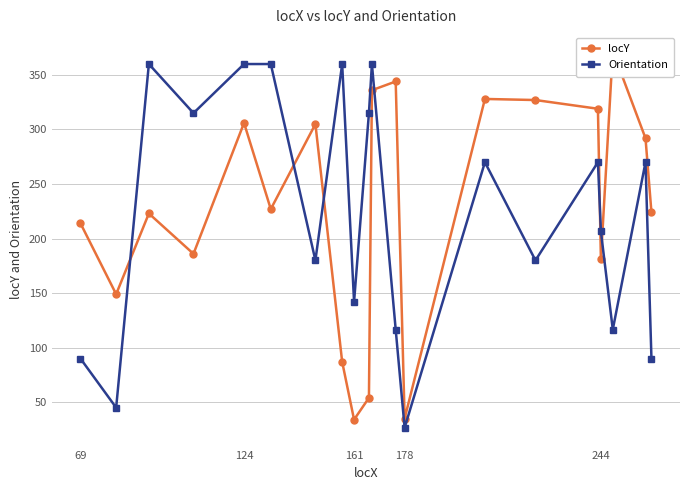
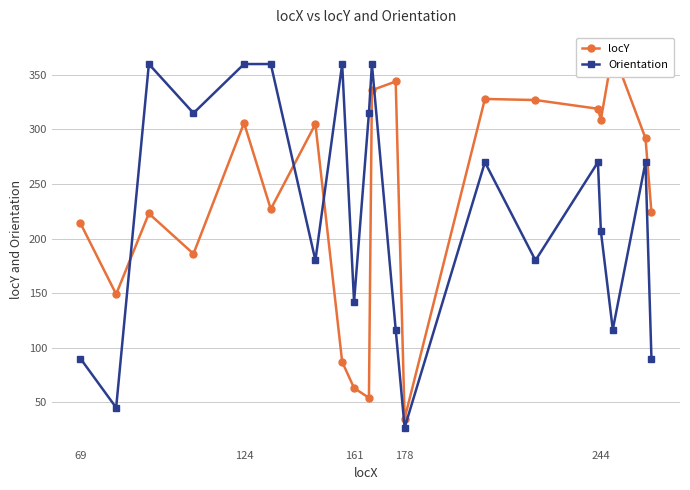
  {
    "locY": {
      "69": 214,
      "124": 306,
-     "161": 34,
+     "161": 63,
      "178": 35,
-     "244": 181
+     "244": 309
    },
    "Orientation": {
      "69": 90,
      "124": 360,
      "161": 142,
      "178": 27,
      "244": 207
    }
  }
